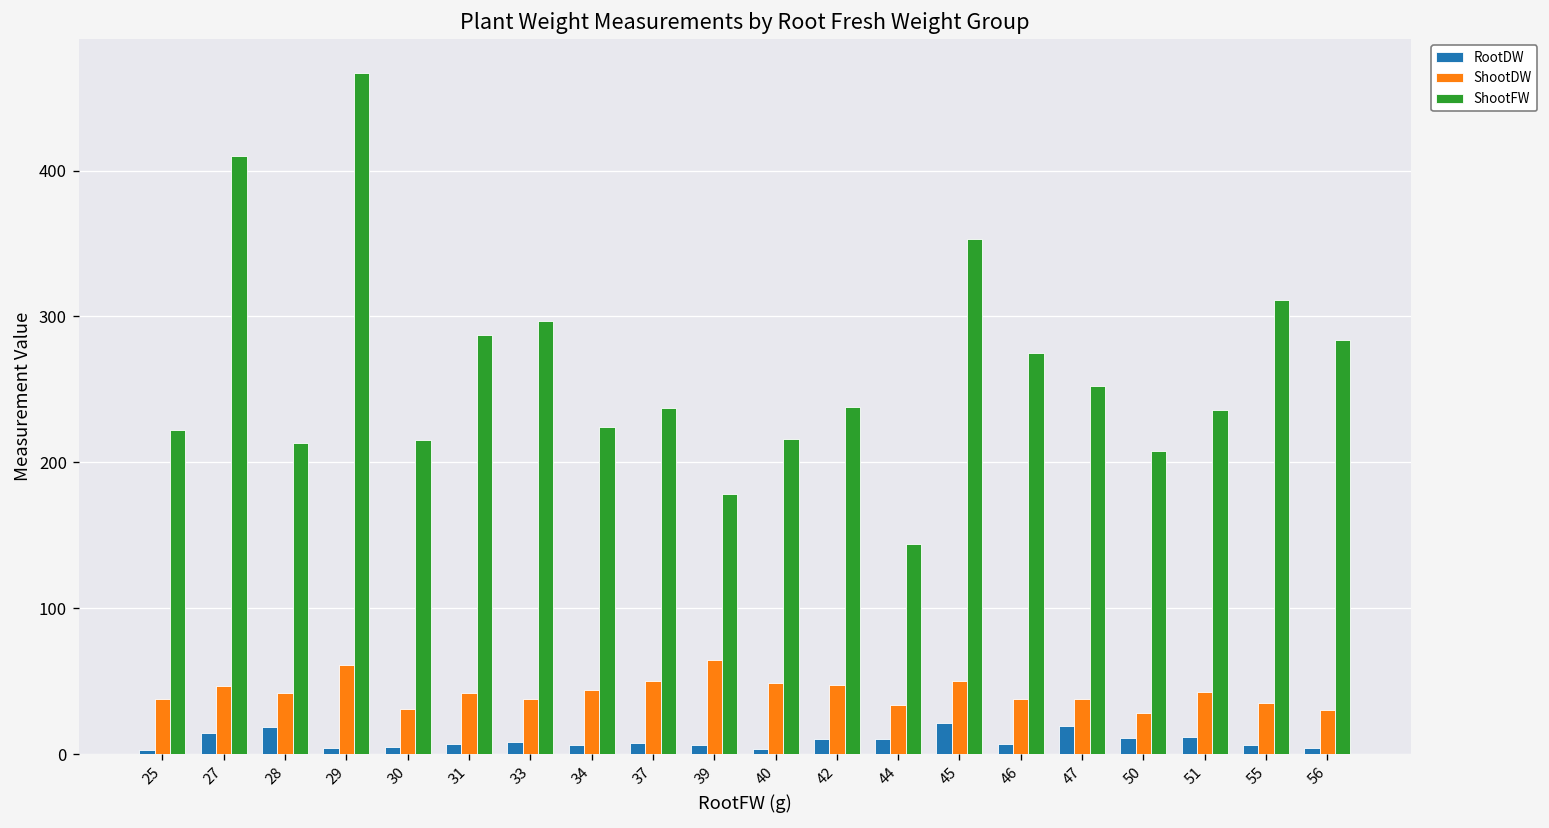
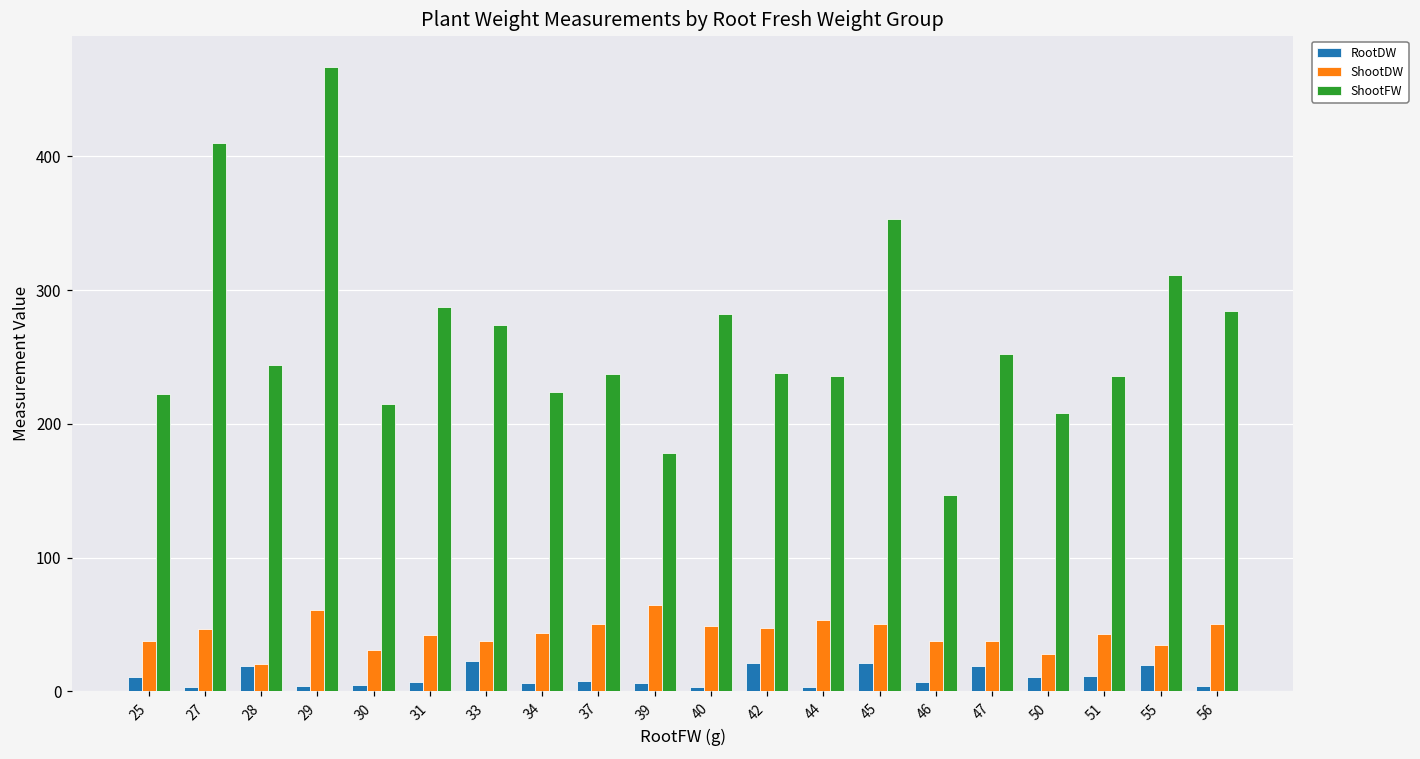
  {
    "RootDW": {
-     "25": 3,
-     "27": 14,
+     "25": 11,
+     "27": 3,
      "28": 19,
      "29": 4,
      "30": 5,
      "31": 7,
-     "33": 8,
+     "33": 23,
      "34": 6,
      "37": 8,
      "39": 6,
      "40": 3,
-     "42": 10,
-     "44": 10,
+     "42": 21,
+     "44": 3,
      "45": 21,
      "46": 7,
      "47": 19,
      "50": 11,
      "51": 12,
-     "55": 6,
+     "55": 19,
      "56": 4
    },
    "ShootDW": {
      "25": 38,
      "27": 47,
-     "28": 42,
+     "28": 20,
      "29": 61,
      "30": 31,
      "31": 42,
      "33": 38,
      "34": 44,
      "37": 50,
      "39": 65,
      "40": 49,
      "42": 48,
-     "44": 33,
+     "44": 54,
      "45": 50,
      "46": 38,
      "47": 38,
      "50": 28,
      "51": 43,
      "55": 35,
-     "56": 30
+     "56": 50
    },
    "ShootFW": {
      "25": 222,
      "27": 410,
-     "28": 213,
+     "28": 244,
      "29": 467,
      "30": 215,
      "31": 287,
-     "33": 297,
+     "33": 274,
      "34": 224,
      "37": 237,
      "39": 178,
-     "40": 216,
+     "40": 282,
      "42": 238,
-     "44": 144,
+     "44": 236,
      "45": 353,
-     "46": 275,
+     "46": 147,
      "47": 252,
      "50": 208,
      "51": 236,
      "55": 311,
      "56": 284
    }
  }
